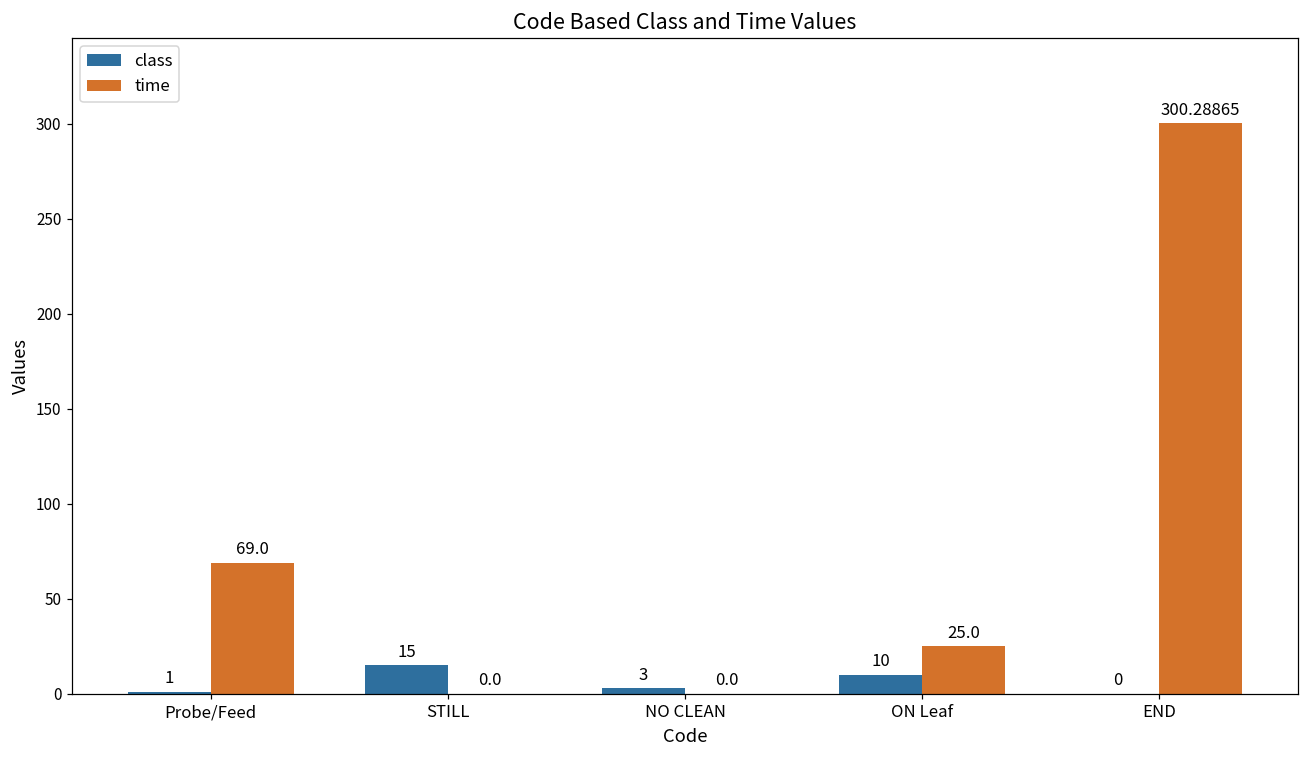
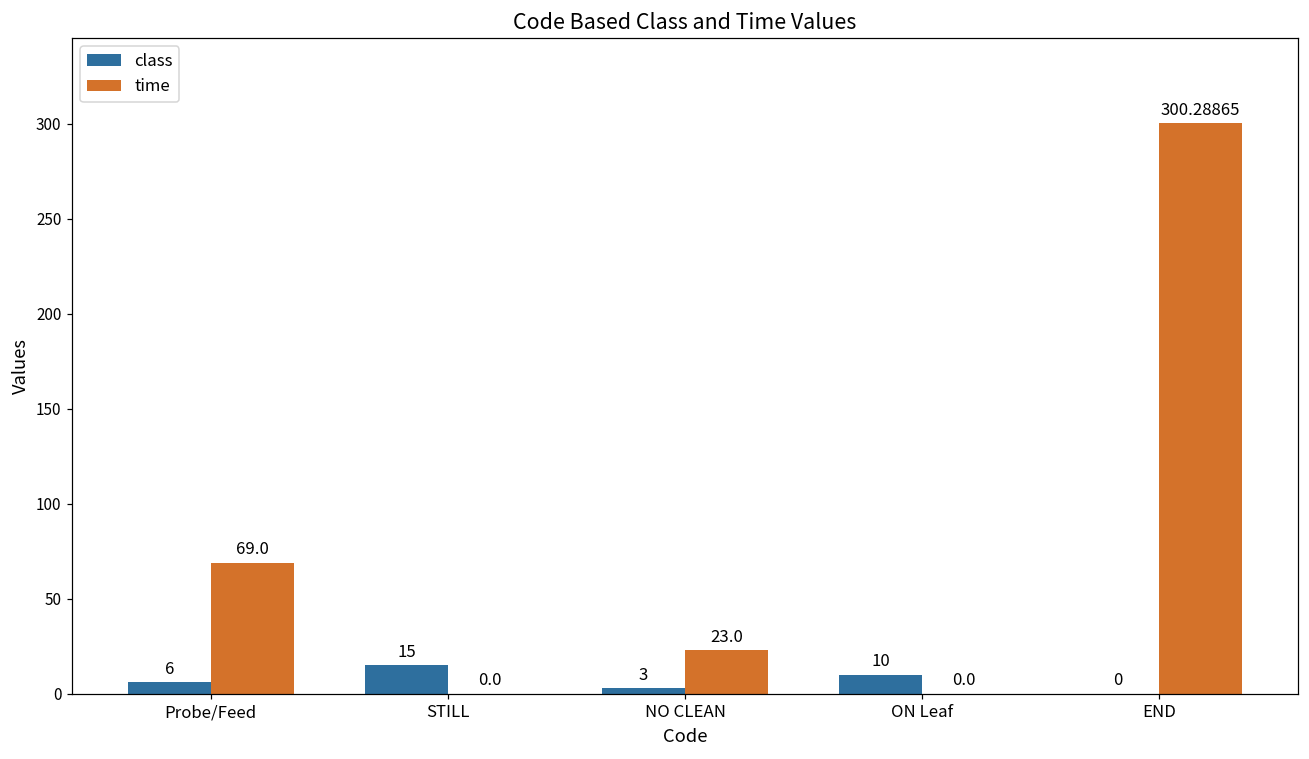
  {
    "class": {
-     "Probe/Feed": 1,
+     "Probe/Feed": 6,
      "STILL": 15,
      "NO CLEAN": 3,
      "ON Leaf": 10,
      "END": 0
    },
    "time": {
      "Probe/Feed": 69.0,
      "STILL": 0.0,
-     "NO CLEAN": 0.0,
-     "ON Leaf": 25.0,
+     "NO CLEAN": 23.0,
+     "ON Leaf": 0.0,
      "END": 300.28865
    }
  }
